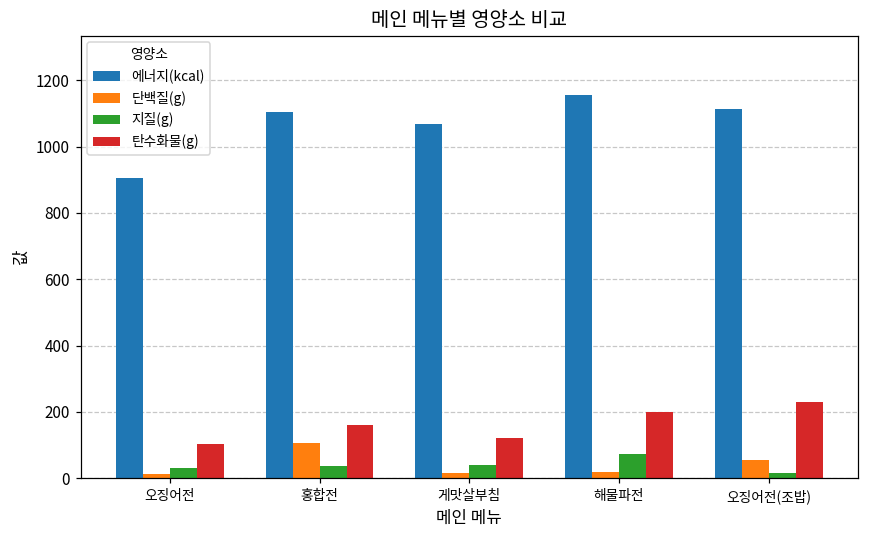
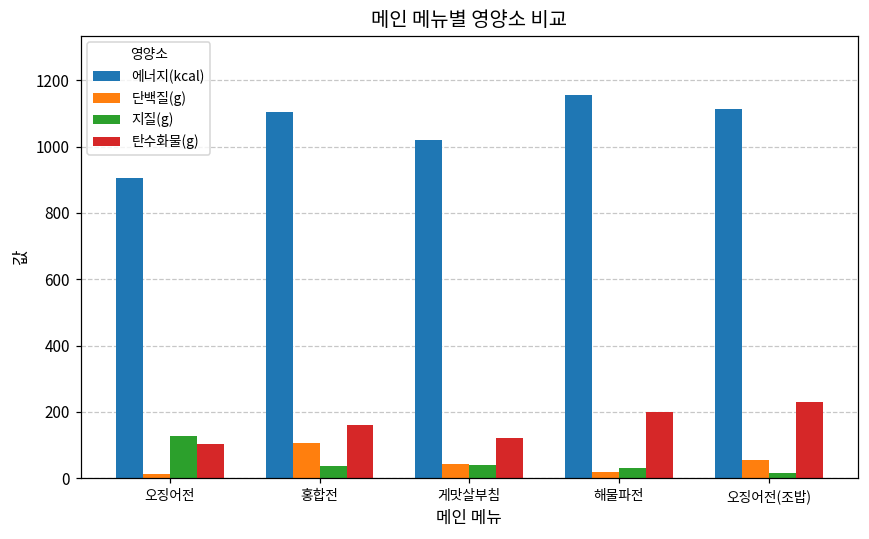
  {
    "에너지(kcal)": {
      "오징어전": 900,
      "홍합전": 1110,
-     "게맛살부침": 1070,
+     "게맛살부침": 1020,
      "해물파전": 1160,
      "오징어전(조밥)": 1110
    },
    "단백질(g)": {
      "오징어전": 10,
      "홍합전": 110,
-     "게맛살부침": 20,
+     "게맛살부침": 40,
      "해물파전": 20,
      "오징어전(조밥)": 50
    },
    "지질(g)": {
-     "오징어전": 30,
+     "오징어전": 130,
      "홍합전": 40,
      "게맛살부침": 40,
-     "해물파전": 70,
+     "해물파전": 30,
      "오징어전(조밥)": 20
    },
    "탄수화물(g)": {
      "오징어전": 100,
      "홍합전": 160,
      "게맛살부침": 120,
      "해물파전": 200,
      "오징어전(조밥)": 230
    }
  }
